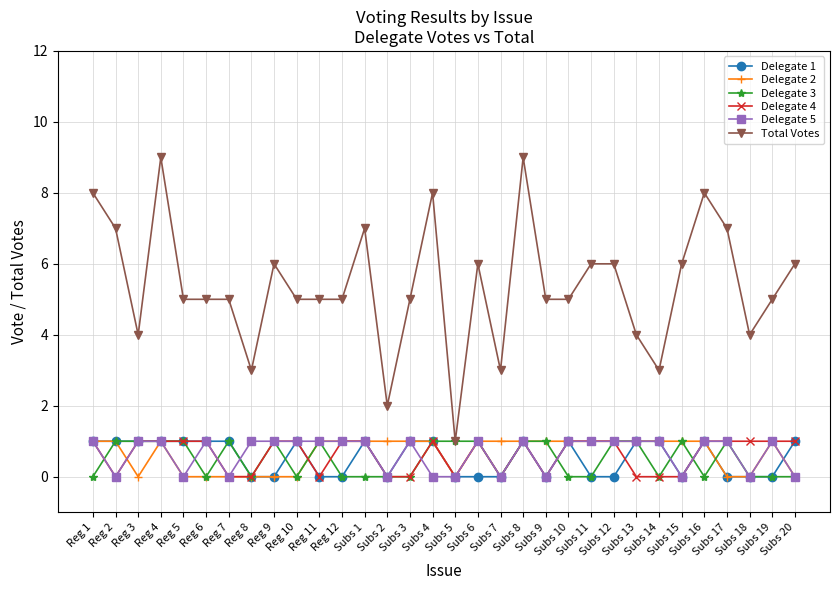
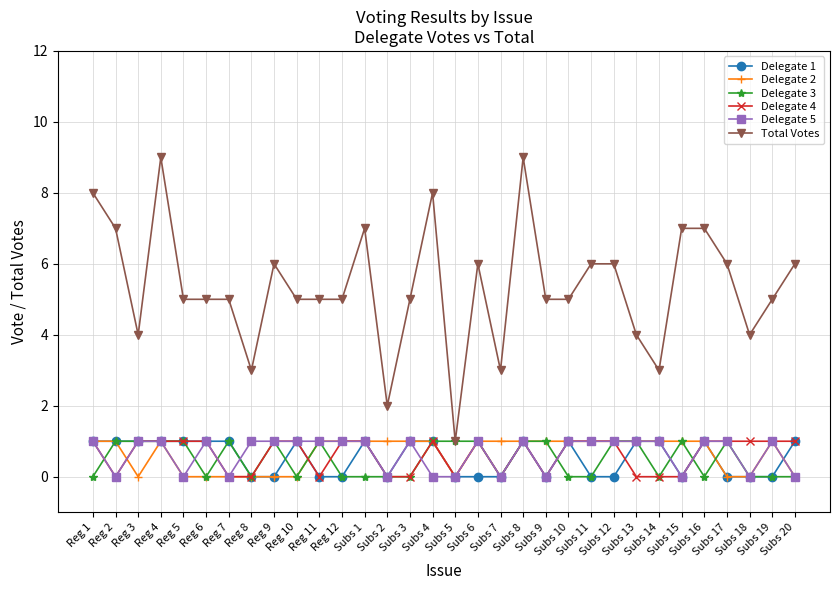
  {
    "Delegate 1": {
      "Subs 6": 0,
      "Subs 12": 0
    },
    "Delegate 2": {
      "Reg 3": 0,
      "Subs 2": 1,
      "Subs 7": 1
    },
    "Delegate 3": {
      "Reg 1": 0,
      "Subs 1": 0,
      "Subs 10": 0,
      "Subs 16": 0
    },
    "Delegate 4": {
      "Subs 13": 0,
      "Subs 18": 1
    },
    "Delegate 5": {
      "Reg 8": 1,
      "Subs 4": 0
    },
    "Total Votes": {
      "Reg 1": 8,
      "Reg 2": 7,
      "Reg 3": 4,
      "Reg 4": 9,
      "Reg 5": 5,
      "Reg 6": 5,
      "Reg 7": 5,
      "Reg 8": 3,
      "Reg 9": 6,
      "Reg 10": 5,
      "Reg 11": 5,
      "Reg 12": 5,
      "Subs 1": 7,
      "Subs 2": 2,
      "Subs 3": 5,
      "Subs 4": 8,
      "Subs 6": 6,
      "Subs 7": 3,
      "Subs 8": 9,
      "Subs 9": 5,
      "Subs 10": 5,
      "Subs 11": 6,
      "Subs 12": 6,
      "Subs 13": 4,
      "Subs 14": 3,
-     "Subs 15": 6,
-     "Subs 16": 8,
-     "Subs 17": 7,
+     "Subs 15": 7,
+     "Subs 16": 7,
+     "Subs 17": 6,
      "Subs 18": 4,
      "Subs 19": 5,
      "Subs 20": 6
    }
  }
